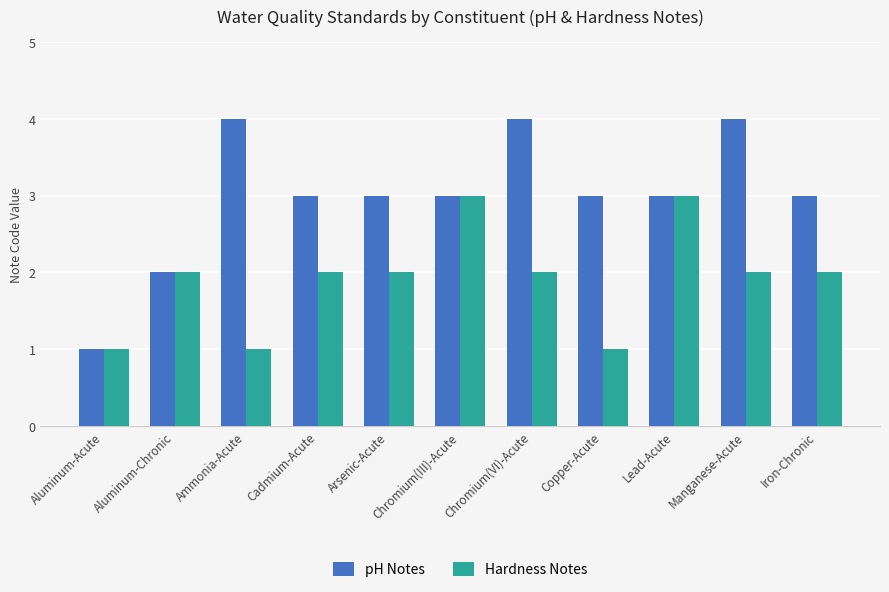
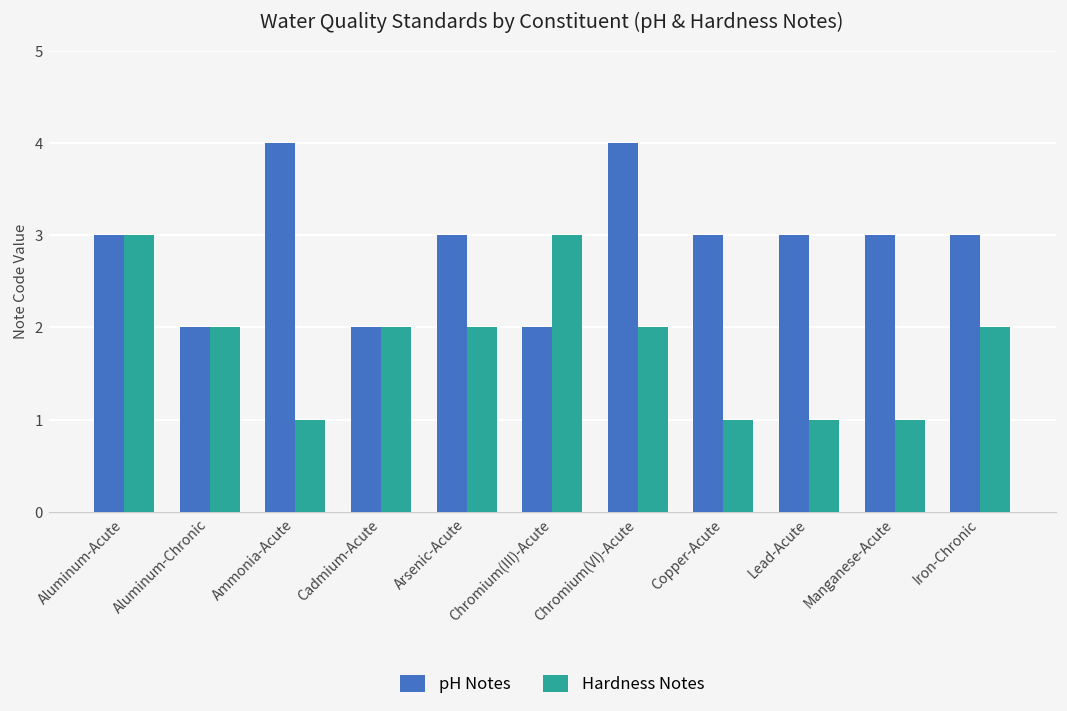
  {
    "pH Notes": {
-     "Aluminum-Acute": 1,
+     "Aluminum-Acute": 3,
      "Aluminum-Chronic": 2,
      "Ammonia-Acute": 4,
-     "Cadmium-Acute": 3,
+     "Cadmium-Acute": 2,
      "Arsenic-Acute": 3,
-     "Chromium(III)-Acute": 3,
+     "Chromium(III)-Acute": 2,
      "Chromium(VI)-Acute": 4,
      "Copper-Acute": 3,
      "Lead-Acute": 3,
-     "Manganese-Acute": 4,
+     "Manganese-Acute": 3,
      "Iron-Chronic": 3
    },
    "Hardness Notes": {
-     "Aluminum-Acute": 1,
+     "Aluminum-Acute": 3,
      "Aluminum-Chronic": 2,
      "Ammonia-Acute": 1,
      "Cadmium-Acute": 2,
      "Arsenic-Acute": 2,
      "Chromium(III)-Acute": 3,
      "Chromium(VI)-Acute": 2,
      "Copper-Acute": 1,
-     "Lead-Acute": 3,
-     "Manganese-Acute": 2,
+     "Lead-Acute": 1,
+     "Manganese-Acute": 1,
      "Iron-Chronic": 2
    }
  }
